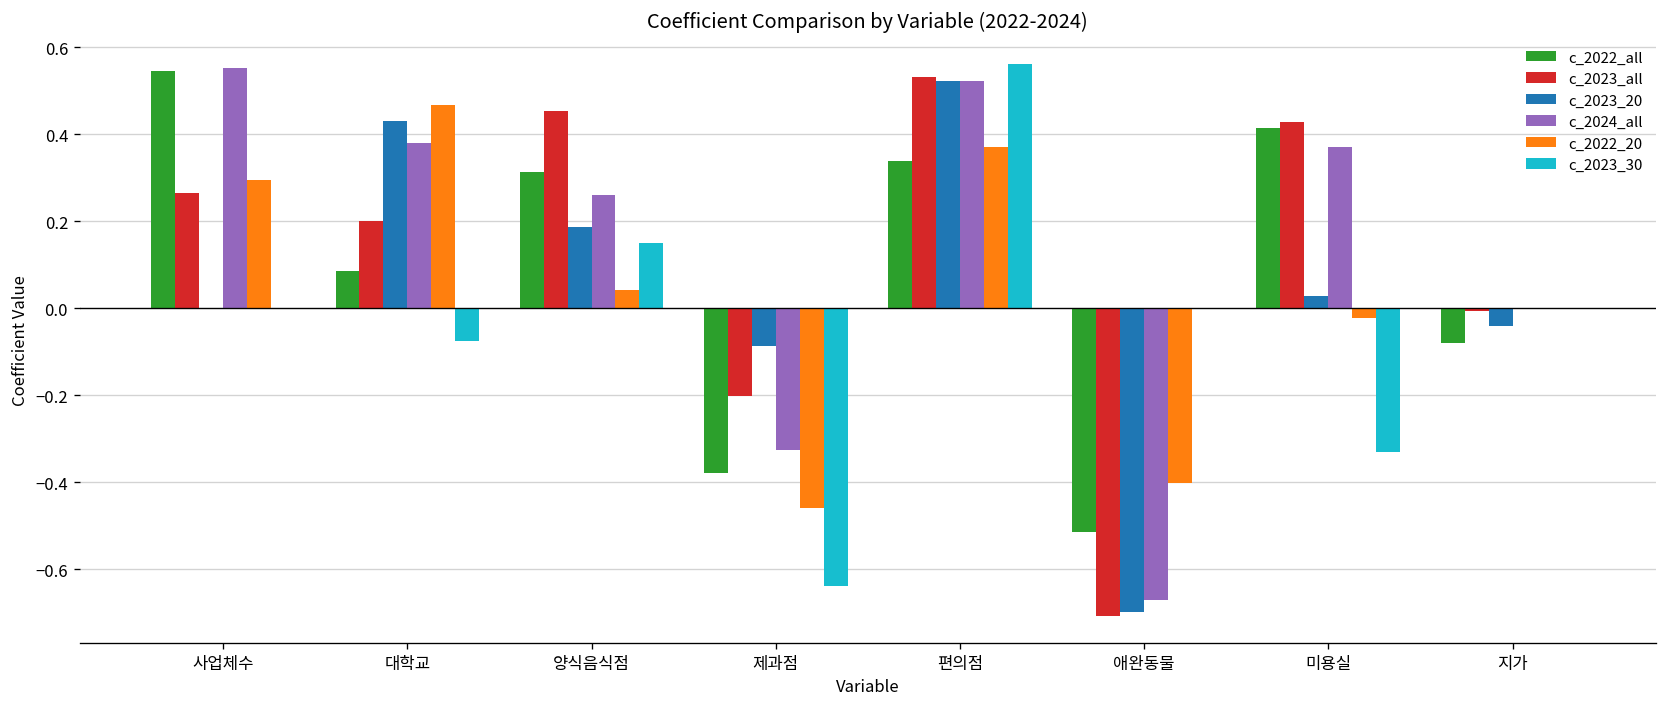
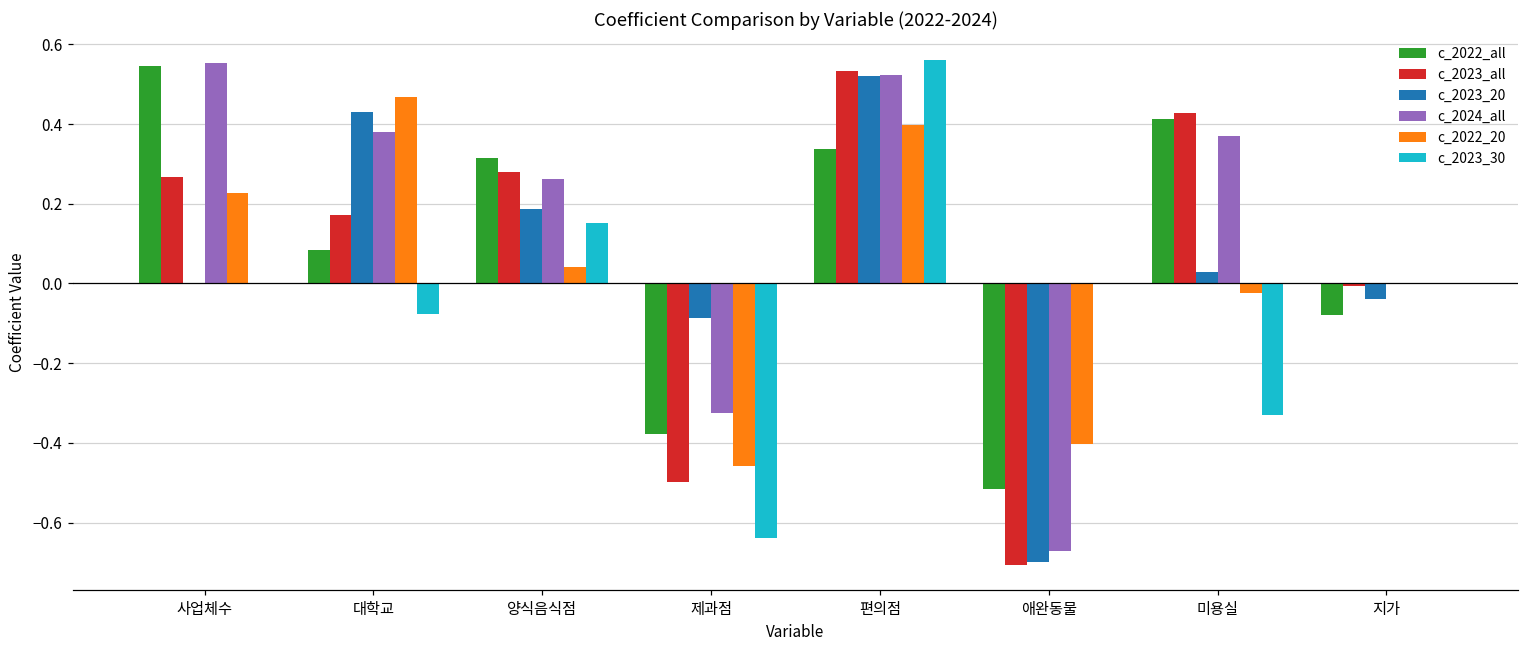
  {
    "c_2022_all": {
      "사업체수": 0.55,
      "대학교": 0.09,
      "양식음식점": 0.31,
      "제과점": -0.38,
      "편의점": 0.34,
      "애완동물": -0.52,
      "미용실": 0.41,
      "지가": -0.08
    },
    "c_2023_all": {
      "사업체수": 0.27,
-     "대학교": 0.20,
-     "양식음식점": 0.45,
-     "제과점": -0.20,
+     "대학교": 0.17,
+     "양식음식점": 0.28,
+     "제과점": -0.50,
      "편의점": 0.53,
      "애완동물": -0.71,
      "미용실": 0.43,
      "지가": -0.01
    },
    "c_2023_20": {
      "사업체수": 0.00,
      "대학교": 0.43,
      "양식음식점": 0.19,
      "제과점": -0.09,
      "편의점": 0.52,
      "애완동물": -0.70,
      "미용실": 0.03,
      "지가": -0.04
    },
    "c_2024_all": {
      "사업체수": 0.55,
      "대학교": 0.38,
      "양식음식점": 0.26,
      "제과점": -0.33,
      "편의점": 0.52,
      "애완동물": -0.67,
      "미용실": 0.37,
      "지가": 0.00
    },
    "c_2022_20": {
-     "사업체수": 0.30,
+     "사업체수": 0.23,
      "대학교": 0.47,
      "양식음식점": 0.04,
      "제과점": -0.46,
-     "편의점": 0.37,
+     "편의점": 0.40,
      "애완동물": -0.40,
      "미용실": -0.02,
      "지가": 0.00
    },
    "c_2023_30": {
      "사업체수": 0.00,
      "대학교": -0.08,
      "양식음식점": 0.15,
      "제과점": -0.64,
      "편의점": 0.56,
      "애완동물": 0.00,
      "미용실": -0.33,
      "지가": 0.00
    }
  }
